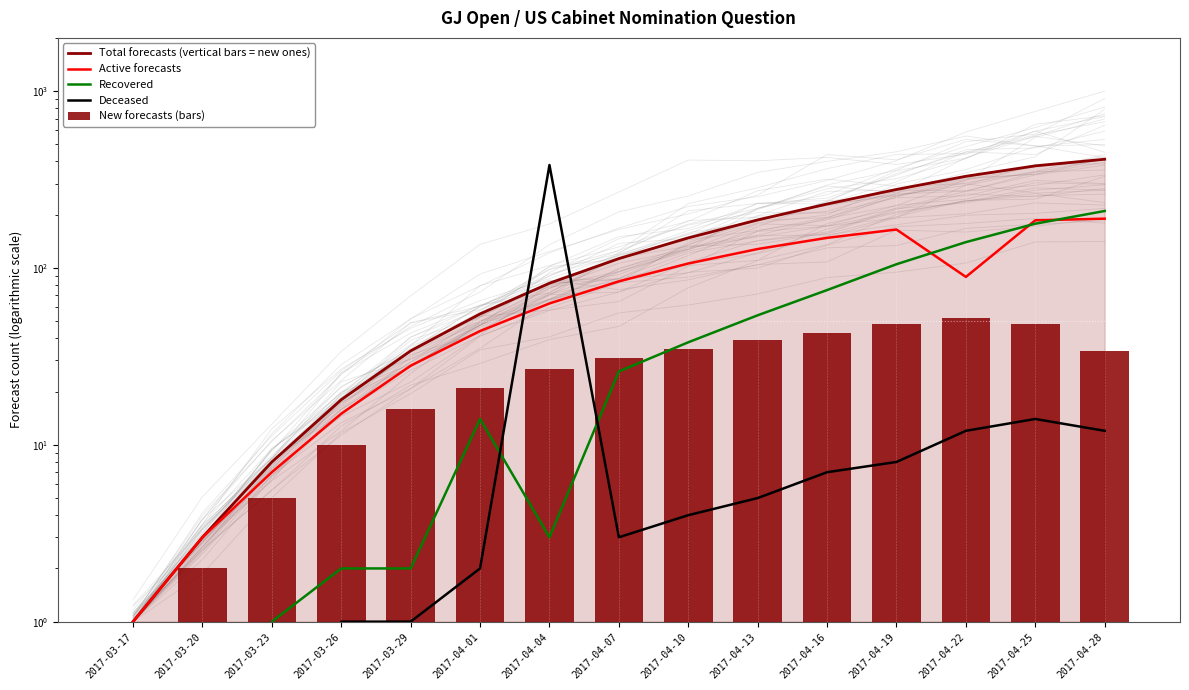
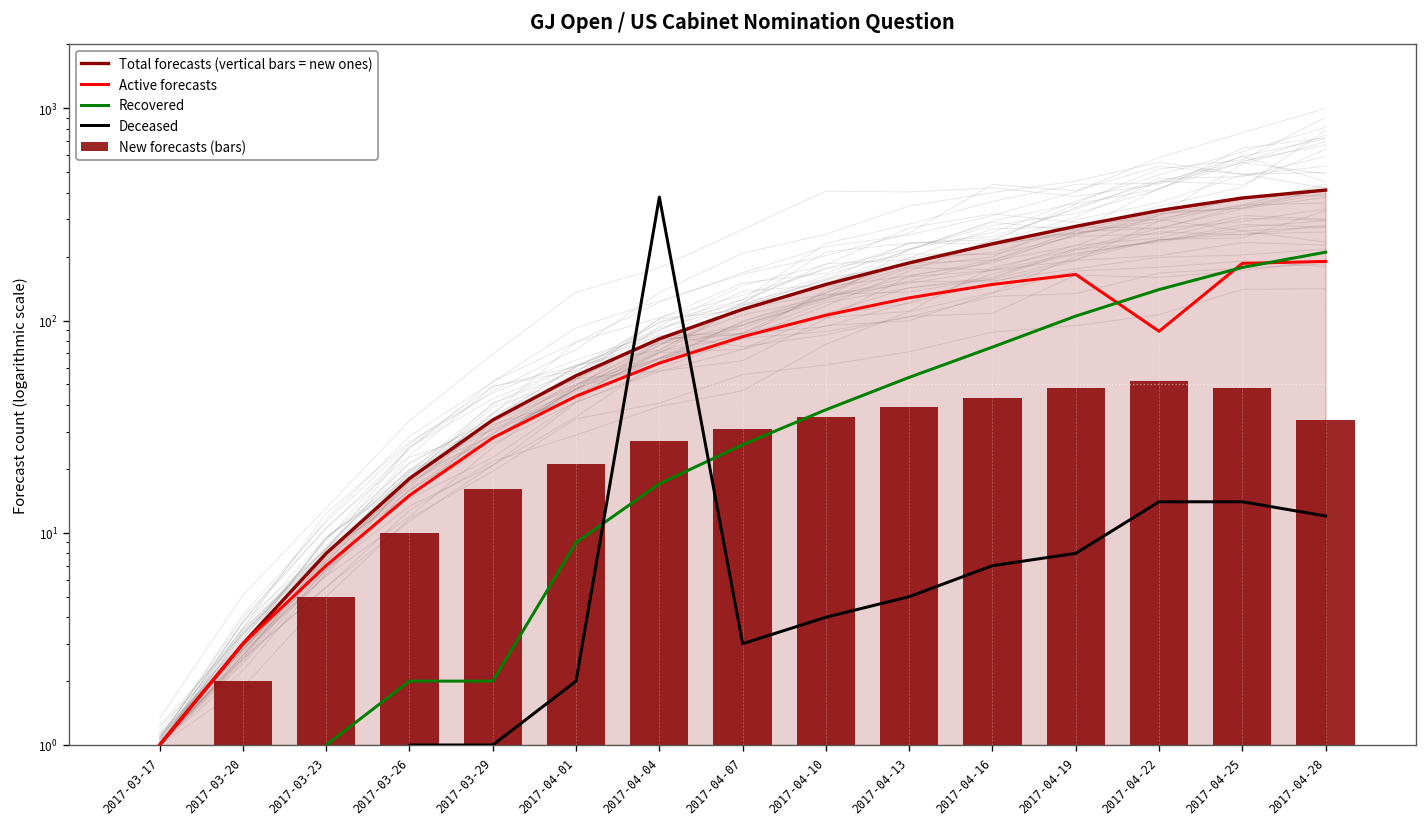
  {
    "Active forecasts": {
      "2017-04-13": 130,
      "2017-04-22": 90
    },
    "Recovered": {
      "2017-03-23": 1,
      "2017-03-26": 2,
      "2017-03-29": 2,
-     "2017-04-01": 14,
-     "2017-04-04": 3,
+     "2017-04-01": 9,
+     "2017-04-04": 17,
      "2017-04-07": 26,
      "2017-04-10": 38,
      "2017-04-13": 54,
      "2017-04-16": 75,
      "2017-04-19": 110,
      "2017-04-22": 140,
      "2017-04-28": 210
    },
    "Deceased": {
      "2017-03-26": 1,
      "2017-03-29": 1,
      "2017-04-01": 2,
      "2017-04-04": 380,
      "2017-04-07": 3,
      "2017-04-10": 4,
      "2017-04-13": 5,
      "2017-04-16": 7,
      "2017-04-19": 8,
-     "2017-04-22": 12,
+     "2017-04-22": 14,
      "2017-04-25": 14,
      "2017-04-28": 12
    }
  }
